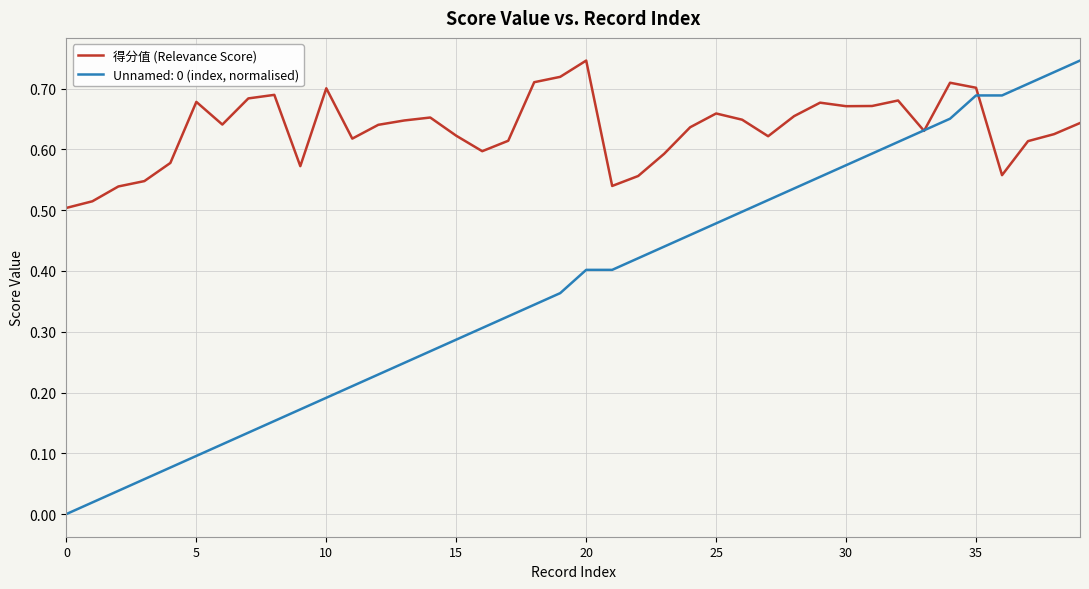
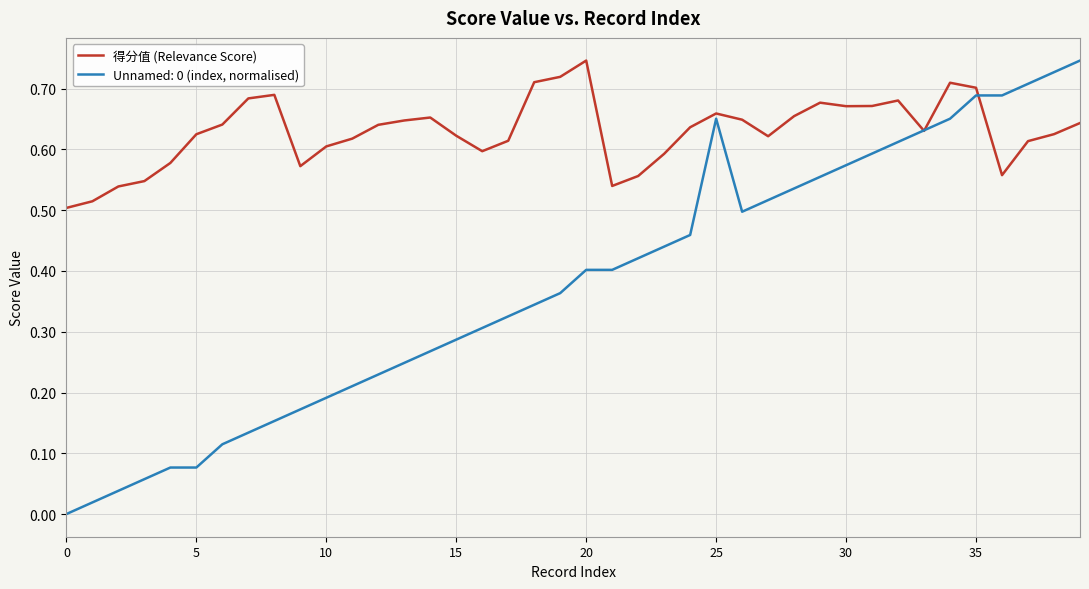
  {
    "得分值 (Relevance Score)": {
      "0": 0.50,
-     "5": 0.68,
-     "10": 0.70,
+     "5": 0.63,
+     "10": 0.61,
      "15": 0.62,
      "20": 0.75,
      "25": 0.66,
      "30": 0.67,
      "35": 0.70
    },
    "Unnamed: 0 (index, normalised)": {
      "0": 0.00,
-     "5": 0.10,
+     "5": 0.08,
      "10": 0.19,
      "15": 0.29,
      "20": 0.40,
-     "25": 0.48,
+     "25": 0.65,
      "30": 0.57,
      "35": 0.69
    }
  }
